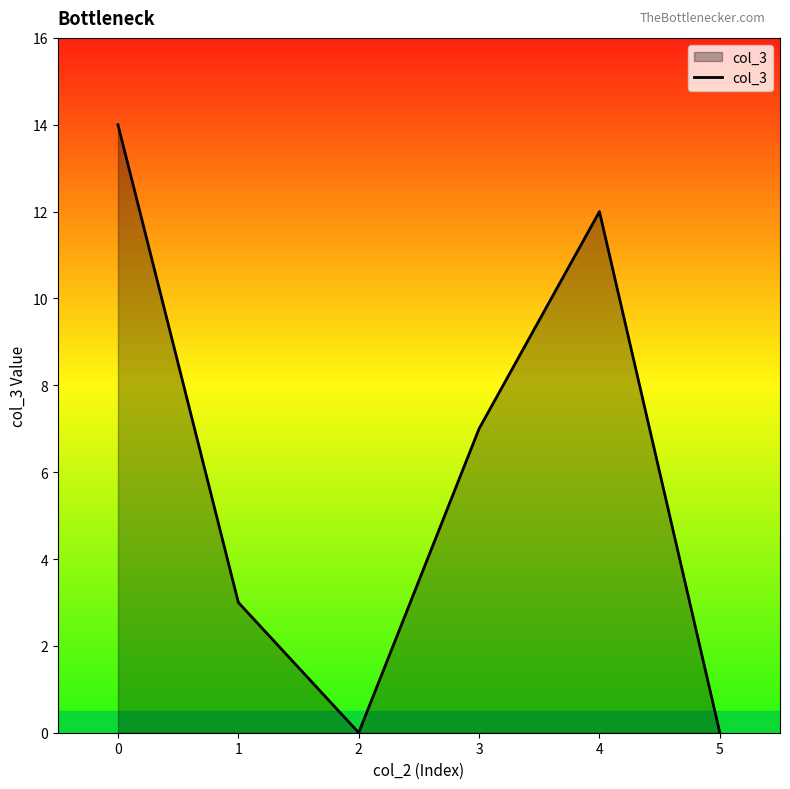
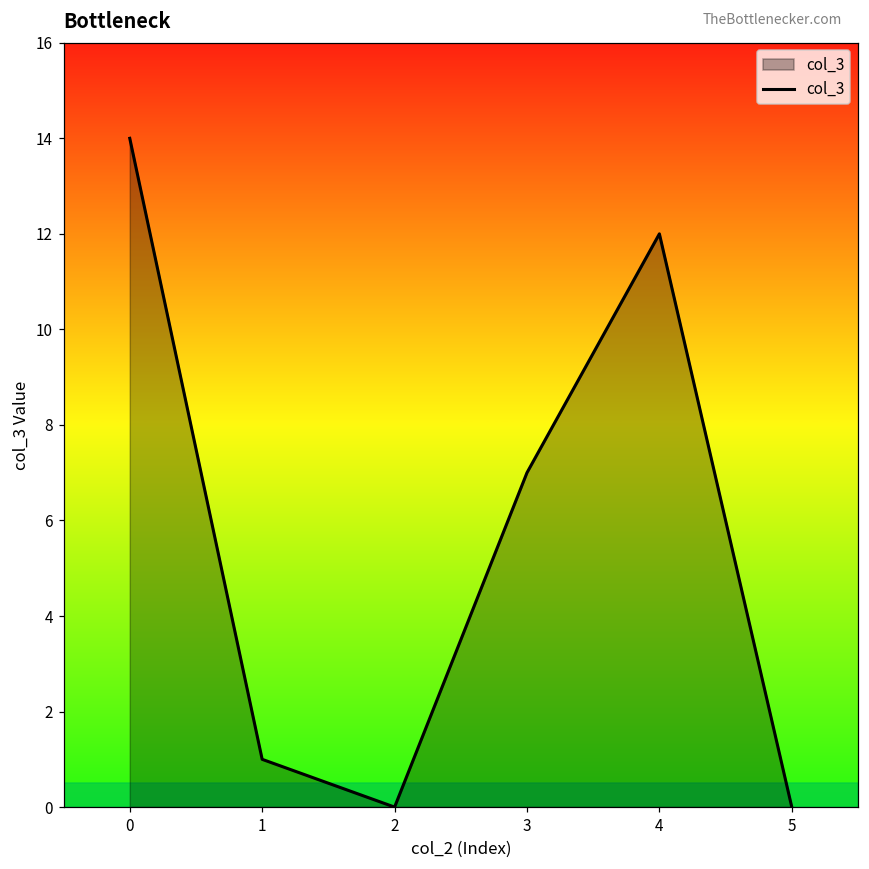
  {
    "0": 14,
-   "1": 3,
+   "1": 1,
    "3": 7,
    "4": 12
  }
